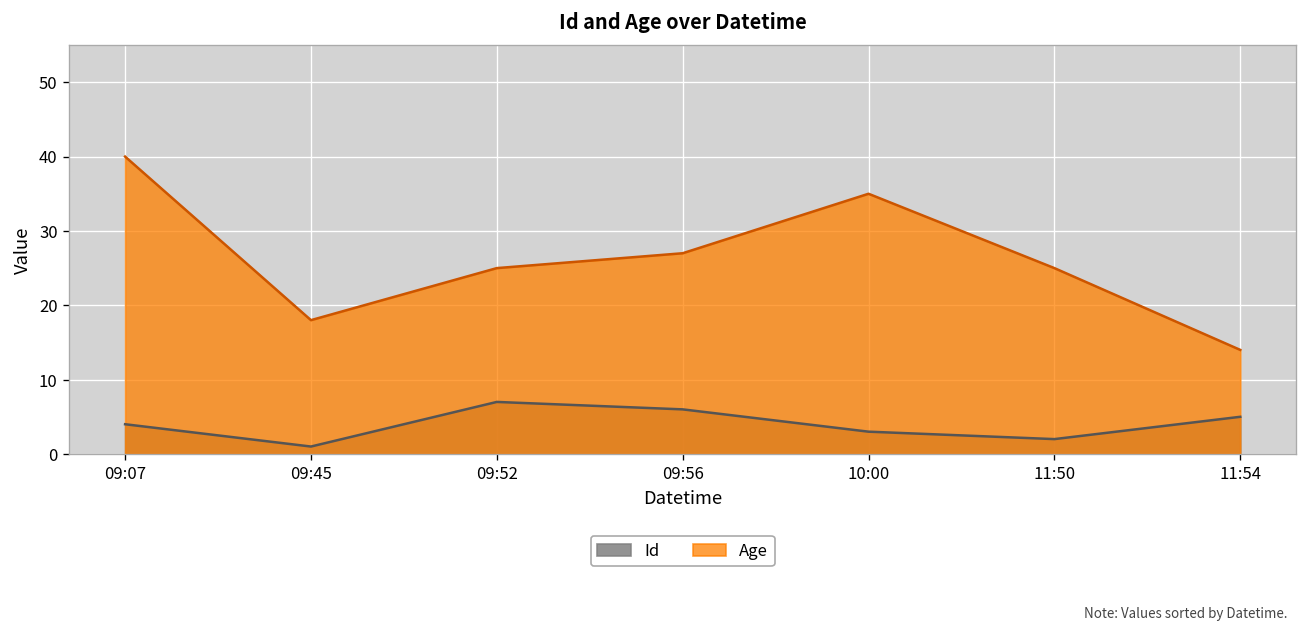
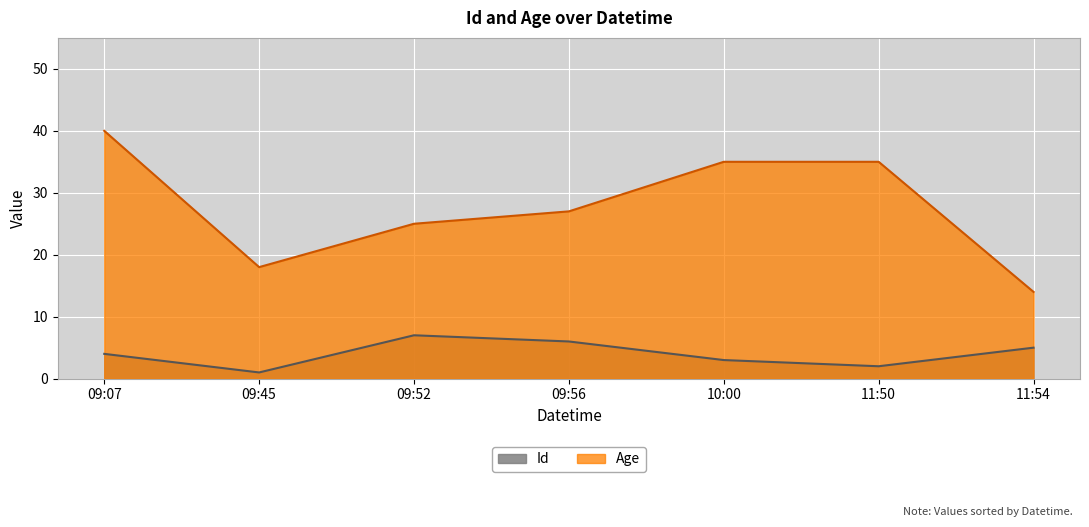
  {
    "Id": {
      "09:07": 4,
      "09:45": 1,
      "09:52": 7,
      "09:56": 6,
      "10:00": 3,
      "11:50": 2,
      "11:54": 5
    },
    "Age": {
      "09:07": 40,
      "09:45": 18,
      "09:52": 25,
      "09:56": 27,
      "10:00": 35,
-     "11:50": 25,
+     "11:50": 35,
      "11:54": 14
    }
  }
